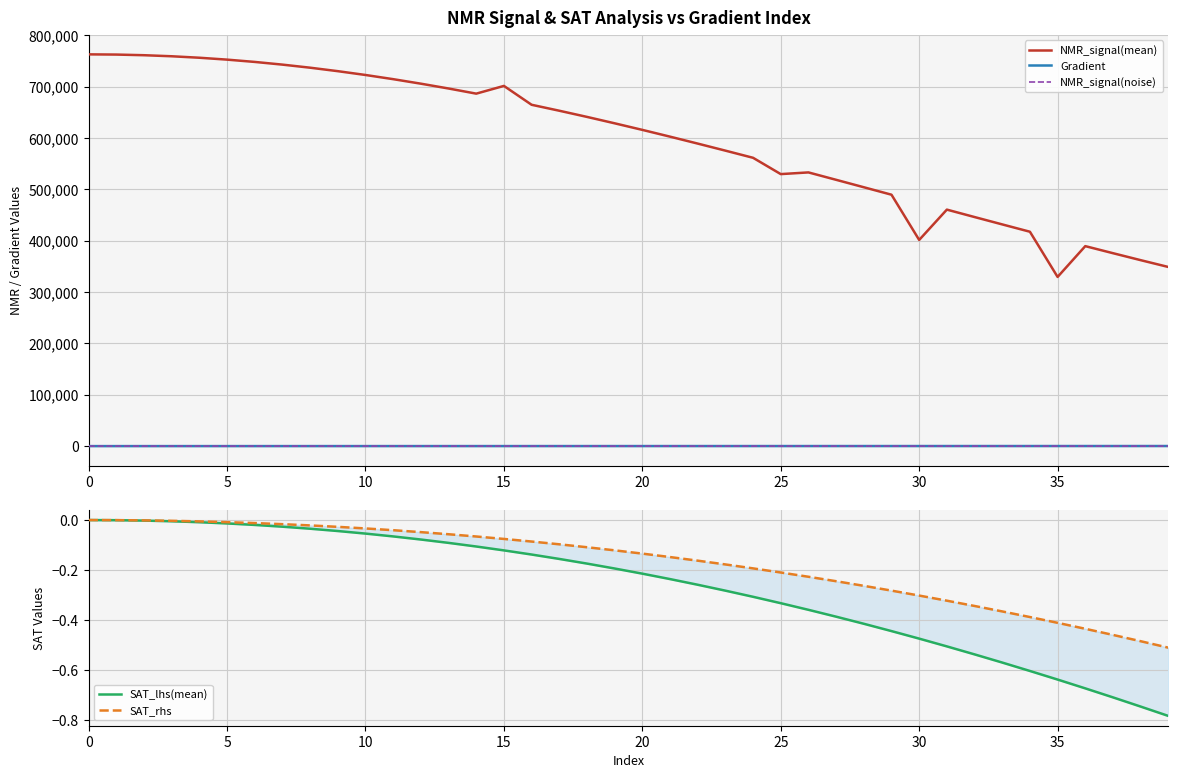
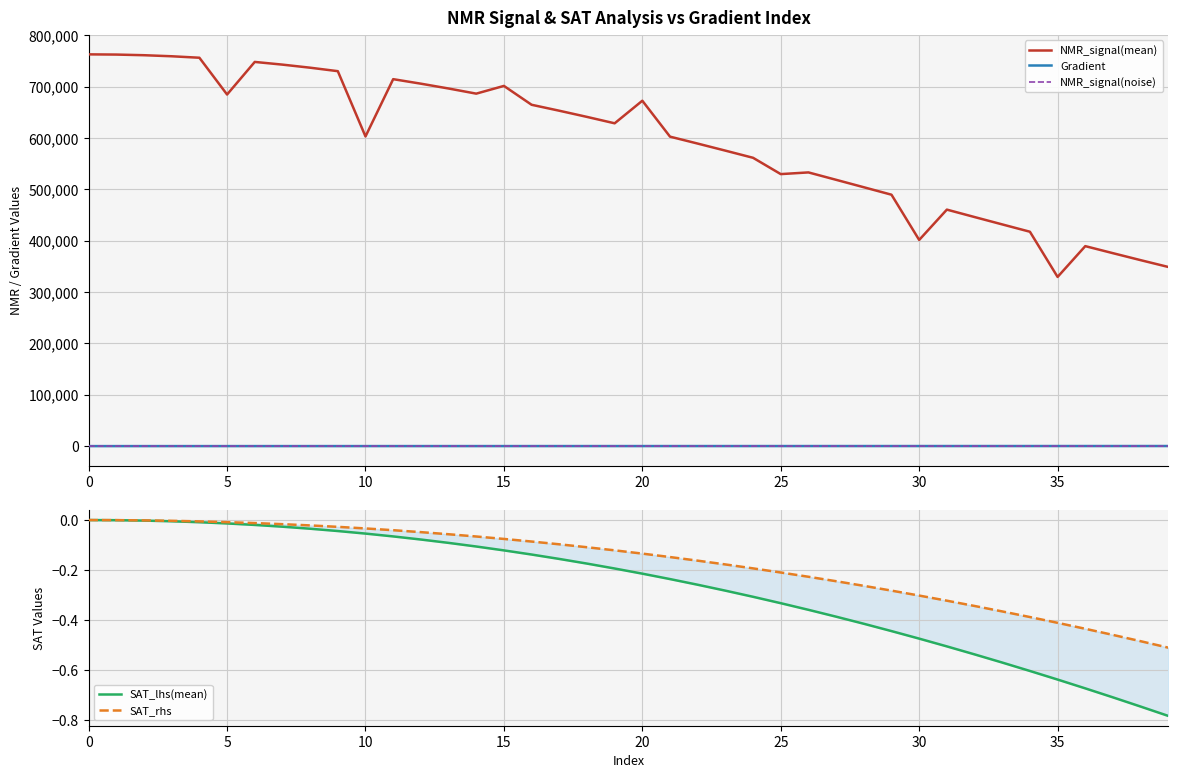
  {
    "NMR Signal & SAT Analysis vs Gradient Index": {
      "NMR_signal(mean)": {
        "0": "760,000",
-       "5": "750,000",
-       "10": "720,000",
+       "5": "680,000",
+       "10": "600,000",
        "15": "700,000",
-       "20": "620,000",
+       "20": "670,000",
        "25": "530,000",
        "30": "400,000",
        "35": "330,000"
      },
      "NMR_signal(noise)": {
        "0": "0",
        "5": "0",
        "10": "0",
        "15": "0",
        "20": "0",
        "25": "0",
        "30": "0",
        "35": "0"
      }
    }
  }
